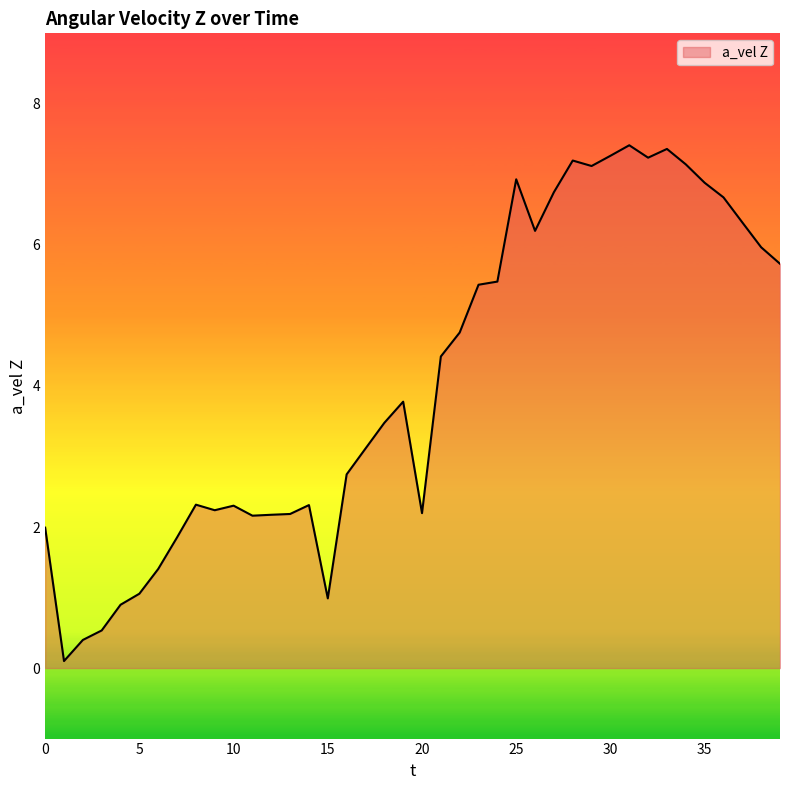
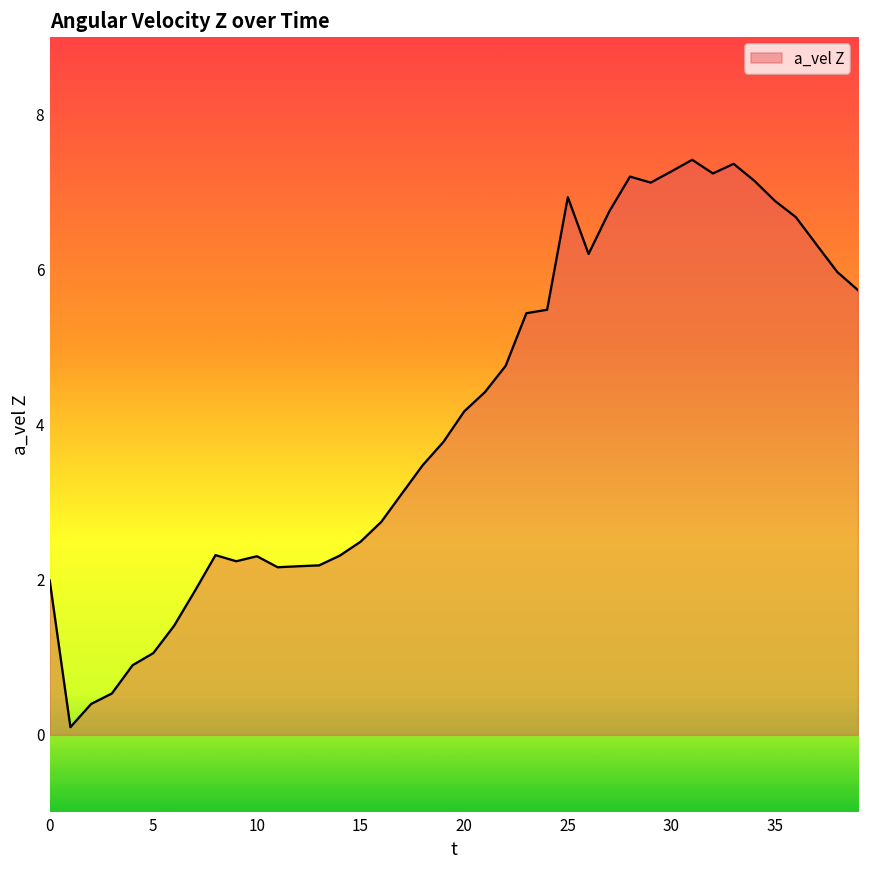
  {
    "0": 2.0,
    "5": 1.1,
    "10": 2.3,
-   "15": 1.0,
-   "20": 2.2,
+   "15": 2.5,
+   "20": 4.2,
    "25": 6.9,
    "30": 7.3,
    "35": 6.9
  }
